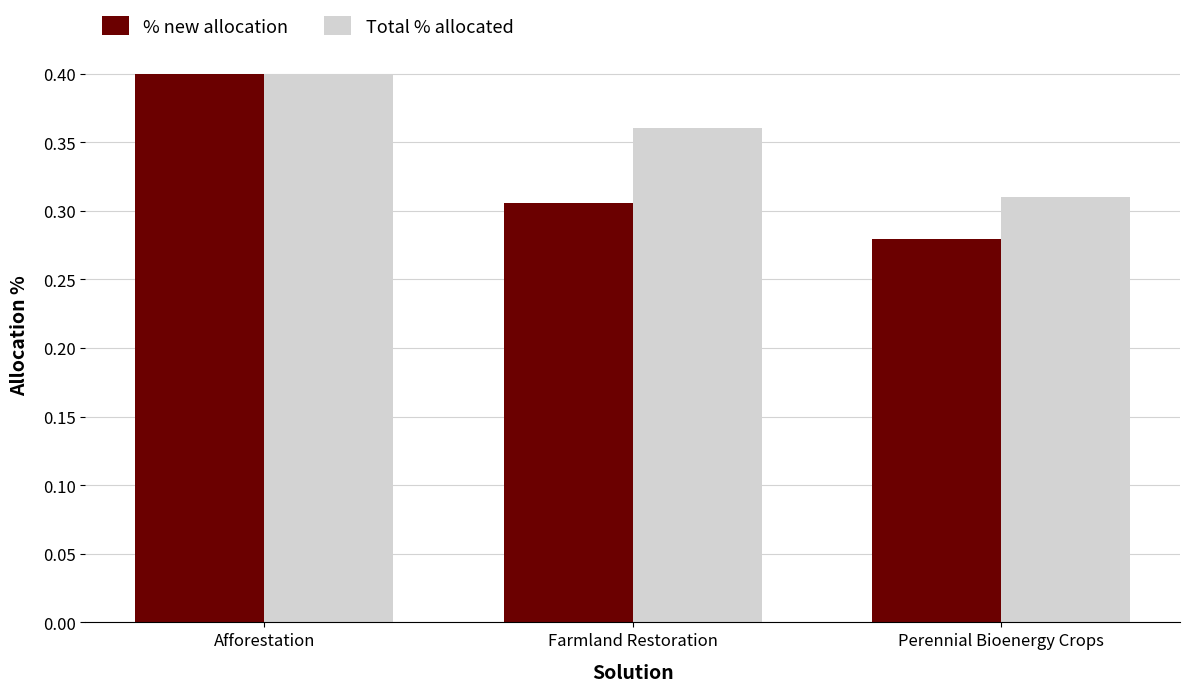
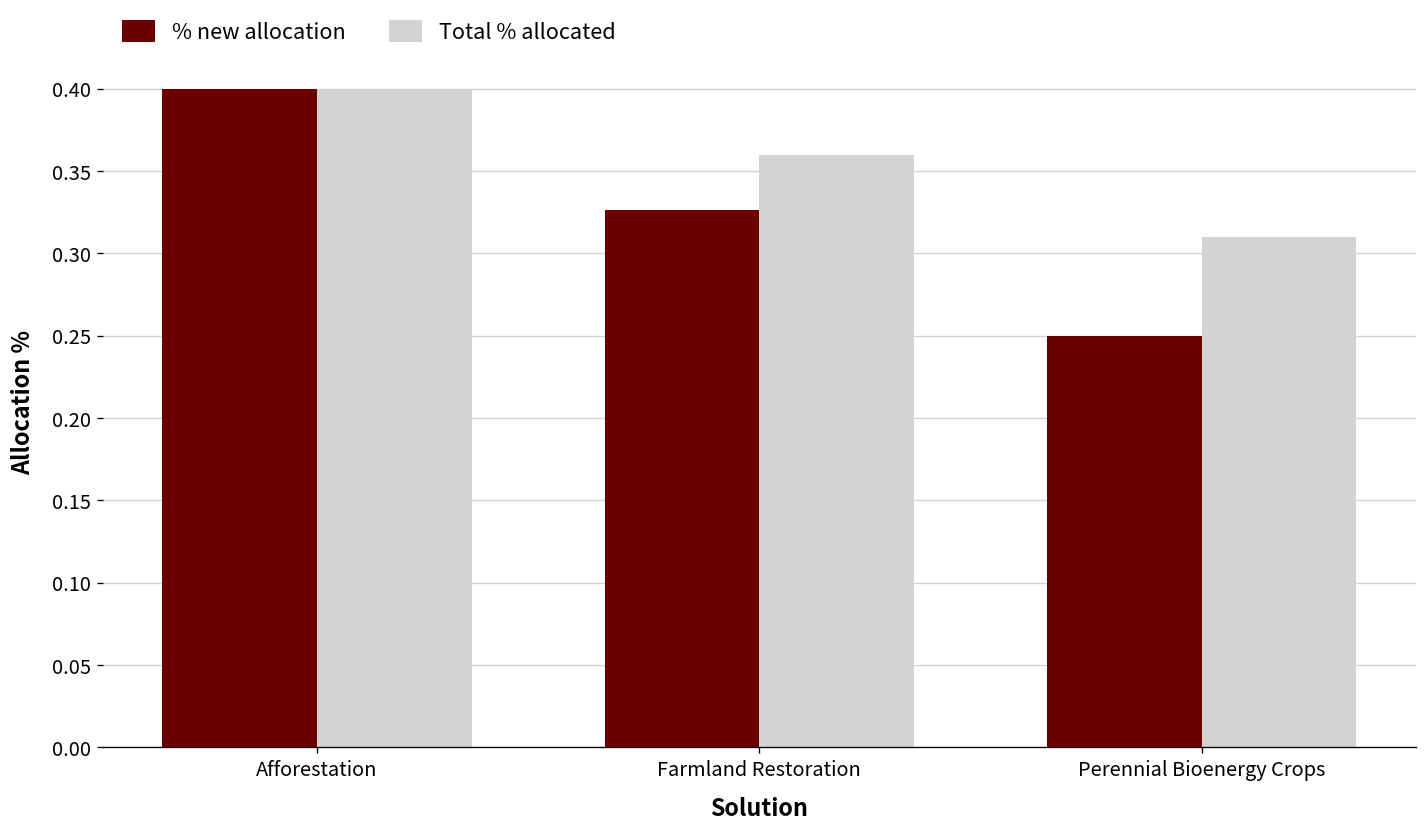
  {
    "% new allocation": {
      "Afforestation": 0.400,
-     "Farmland Restoration": 0.306,
-     "Perennial Bioenergy Crops": 0.279
+     "Farmland Restoration": 0.327,
+     "Perennial Bioenergy Crops": 0.250
    },
    "Total % allocated": {
      "Afforestation": 0.400,
      "Farmland Restoration": 0.360,
      "Perennial Bioenergy Crops": 0.310
    }
  }
